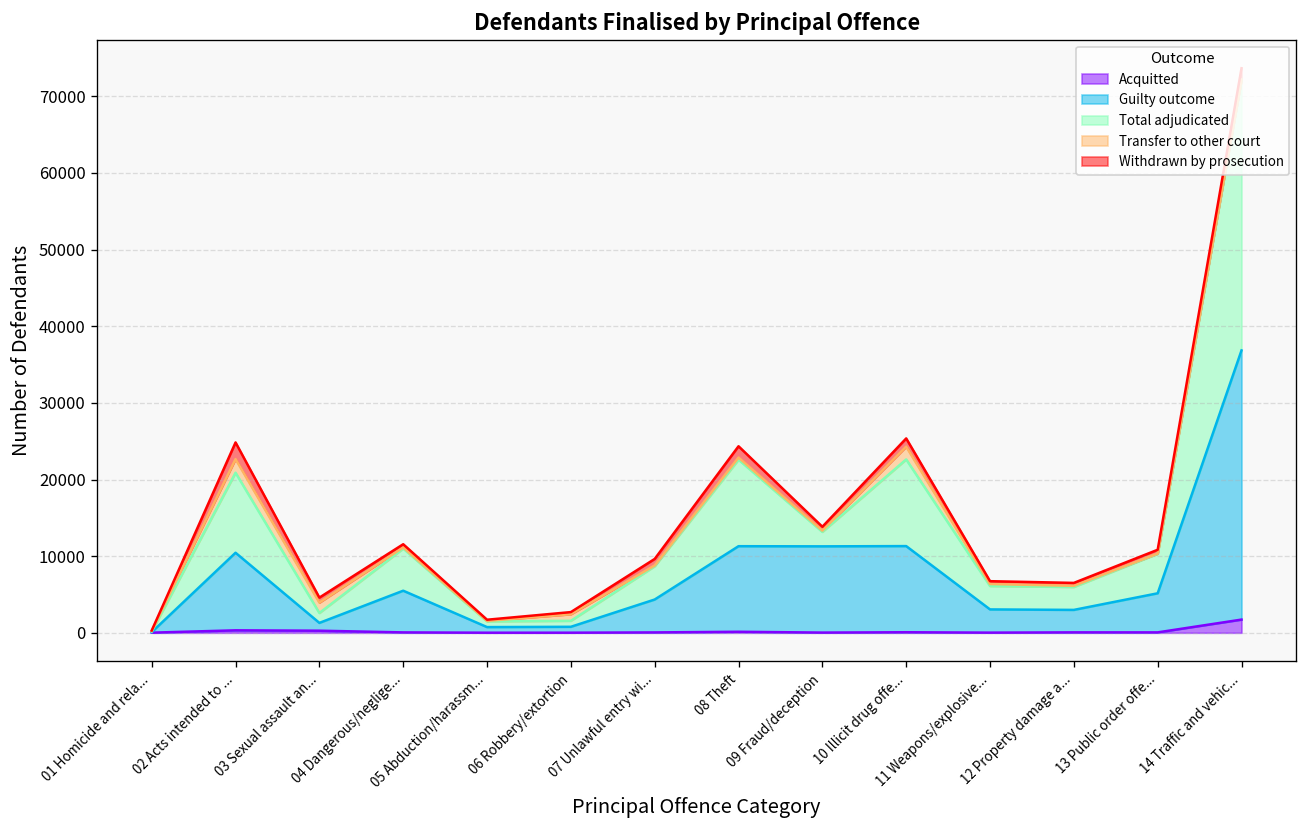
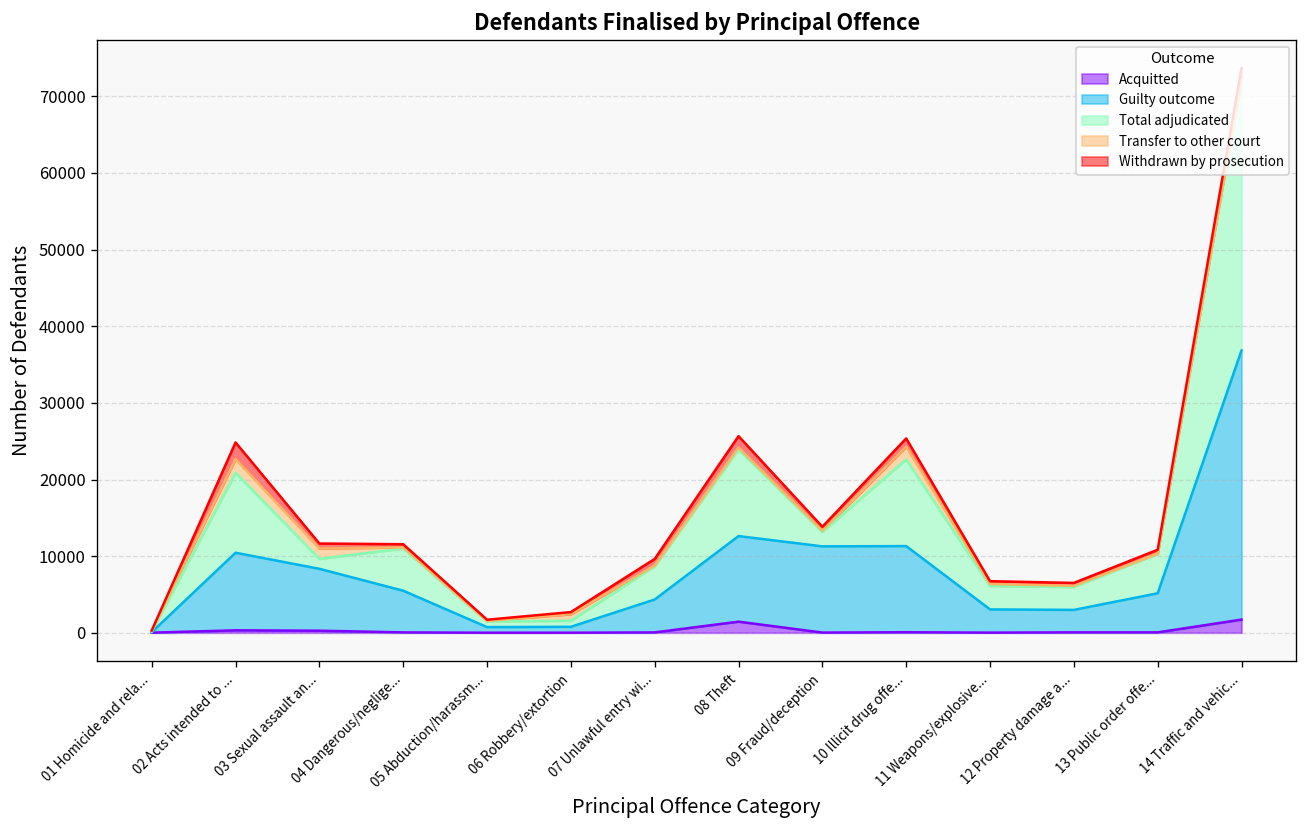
  {
    "Acquitted": {
      "02 Acts intended to ...": 0,
      "03 Sexual assault an...": 0,
      "04 Dangerous/neglige...": 0,
      "05 Abduction/harassm...": 0,
      "06 Robbery/extortion": 0,
      "07 Unlawful entry wi...": 0,
-     "08 Theft": 0,
+     "08 Theft": 1000,
      "09 Fraud/deception": 0,
      "10 Illicit drug offe...": 0,
      "11 Weapons/explosive...": 0,
      "12 Property damage a...": 0,
      "13 Public order offe...": 0,
      "14 Traffic and vehic...": 2000
    },
    "Guilty outcome": {
      "02 Acts intended to ...": 10000,
-     "03 Sexual assault an...": 1000,
+     "03 Sexual assault an...": 8000,
      "04 Dangerous/neglige...": 5000,
      "05 Abduction/harassm...": 1000,
      "06 Robbery/extortion": 1000,
      "07 Unlawful entry wi...": 4000,
      "08 Theft": 11000,
      "09 Fraud/deception": 11000,
      "10 Illicit drug offe...": 11000,
      "11 Weapons/explosive...": 3000,
      "12 Property damage a...": 3000,
      "13 Public order offe...": 5000,
      "14 Traffic and vehic...": 35000
    },
    "Total adjudicated": {
      "02 Acts intended to ...": 10000,
      "03 Sexual assault an...": 1000,
      "06 Robbery/extortion": 1000,
      "10 Illicit drug offe...": 11000
    },
    "Transfer to other court": {
      "02 Acts intended to ...": 2000,
      "03 Sexual assault an...": 1000,
      "10 Illicit drug offe...": 2000
    },
    "Withdrawn by prosecution": {
      "02 Acts intended to ...": 2000,
      "03 Sexual assault an...": 1000,
      "04 Dangerous/neglige...": 0,
      "07 Unlawful entry wi...": 1000,
      "08 Theft": 1000,
      "09 Fraud/deception": 1000,
      "10 Illicit drug offe...": 1000,
      "13 Public order offe...": 0
    }
  }
